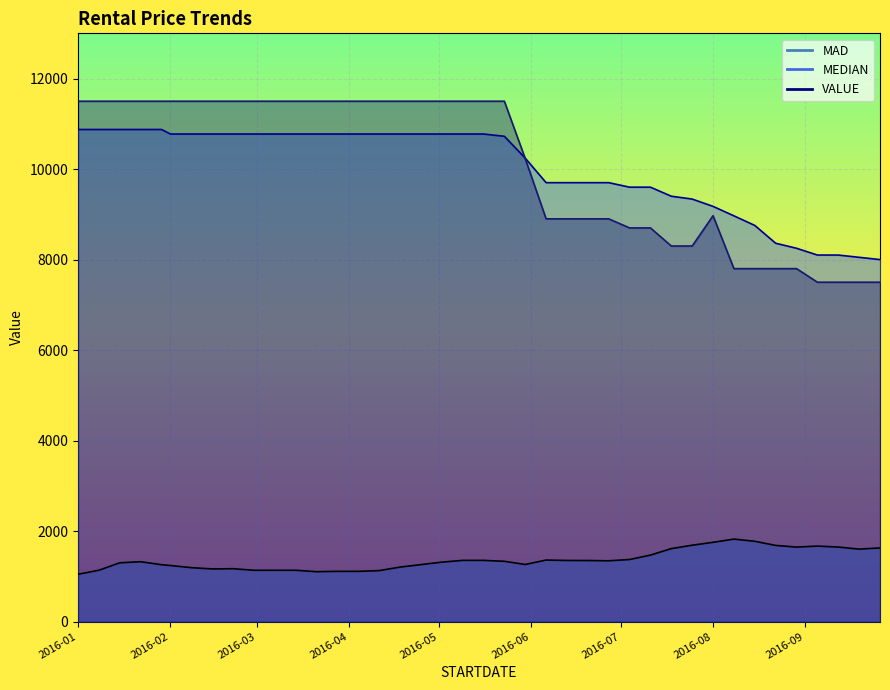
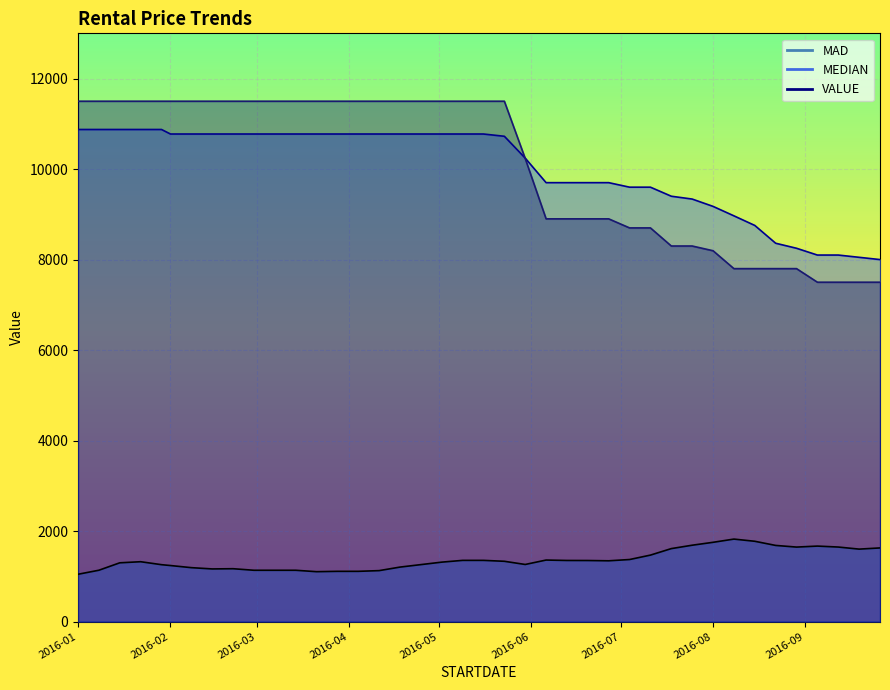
  {
    "VALUE": {
      "2016-01": 11500,
      "2016-02": 11500,
-     "2016-08": 9000
+     "2016-08": 8200
    }
  }
